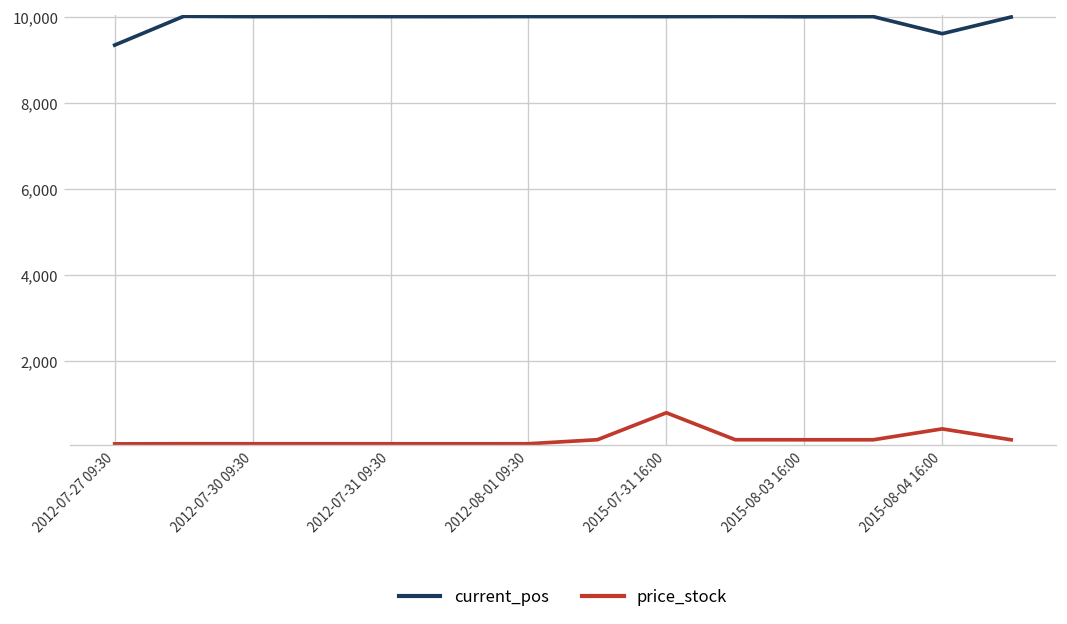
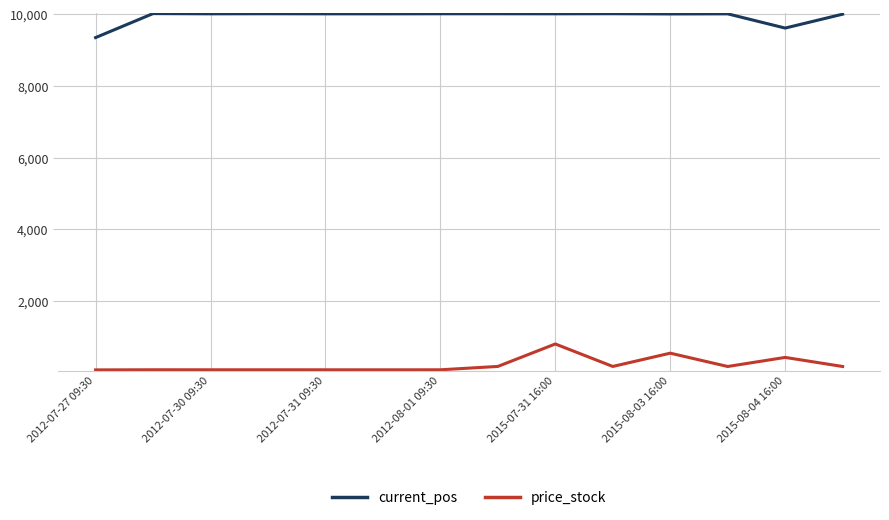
  {
    "current_pos": {
      "2012-07-27 09:30": "9,400",
      "2012-07-30 09:30": "10,000",
      "2012-07-31 09:30": "10,000",
      "2012-08-01 09:30": "10,000",
      "2015-07-31 16:00": "10,000",
      "2015-08-03 16:00": "10,000",
      "2015-08-04 16:00": "9,600"
    },
    "price_stock": {
      "2012-07-27 09:30": "100",
      "2012-07-30 09:30": "100",
      "2012-07-31 09:30": "100",
      "2012-08-01 09:30": "100",
      "2015-07-31 16:00": "800",
-     "2015-08-03 16:00": "200",
+     "2015-08-03 16:00": "500",
      "2015-08-04 16:00": "400"
    }
  }
